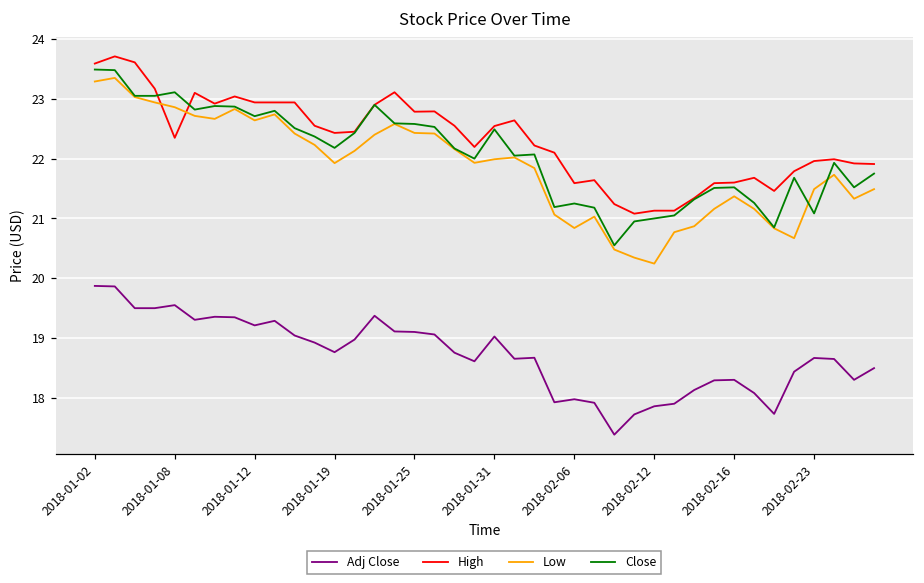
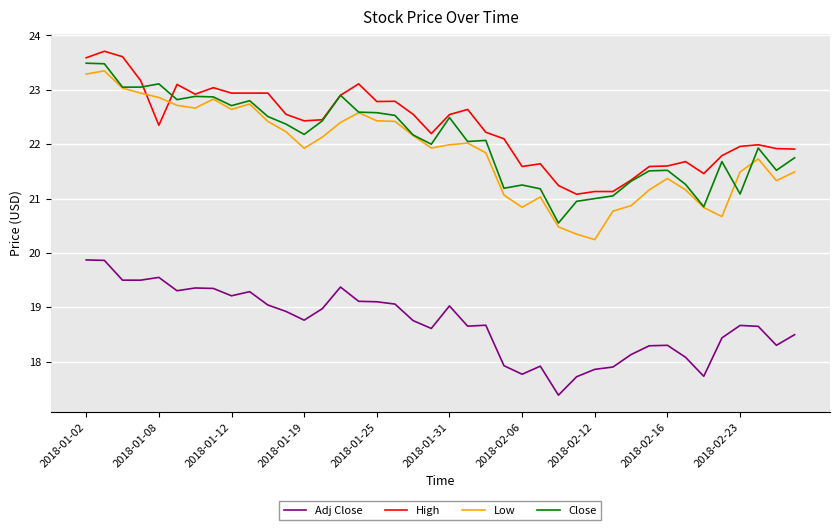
  {
    "Adj Close": {
      "2018-01-02": 19.9,
      "2018-01-08": 19.6,
      "2018-01-12": 19.2,
      "2018-01-19": 18.8,
      "2018-01-25": 19.1,
      "2018-01-31": 19.0,
-     "2018-02-06": 18.0,
+     "2018-02-06": 17.8,
      "2018-02-12": 17.9,
      "2018-02-16": 18.3,
      "2018-02-23": 18.7
    },
    "High": {
      "2018-01-02": 23.6,
      "2018-01-08": 22.3,
      "2018-01-12": 22.9,
      "2018-01-19": 22.4,
      "2018-01-25": 22.8,
      "2018-01-31": 22.5,
      "2018-02-06": 21.6,
      "2018-02-12": 21.1,
      "2018-02-16": 21.6,
      "2018-02-23": 22.0
    },
    "Low": {
      "2018-01-02": 23.3,
      "2018-01-08": 22.9,
      "2018-01-12": 22.6,
      "2018-01-19": 21.9,
      "2018-01-25": 22.4,
      "2018-01-31": 22.0,
      "2018-02-06": 20.8,
      "2018-02-12": 20.2,
      "2018-02-16": 21.4,
      "2018-02-23": 21.5
    },
    "Close": {
      "2018-01-02": 23.5,
      "2018-01-08": 23.1,
      "2018-01-12": 22.7,
      "2018-01-19": 22.2,
      "2018-01-25": 22.6,
      "2018-01-31": 22.5,
      "2018-02-06": 21.3,
      "2018-02-12": 21.0,
      "2018-02-16": 21.5,
      "2018-02-23": 21.1
    }
  }
